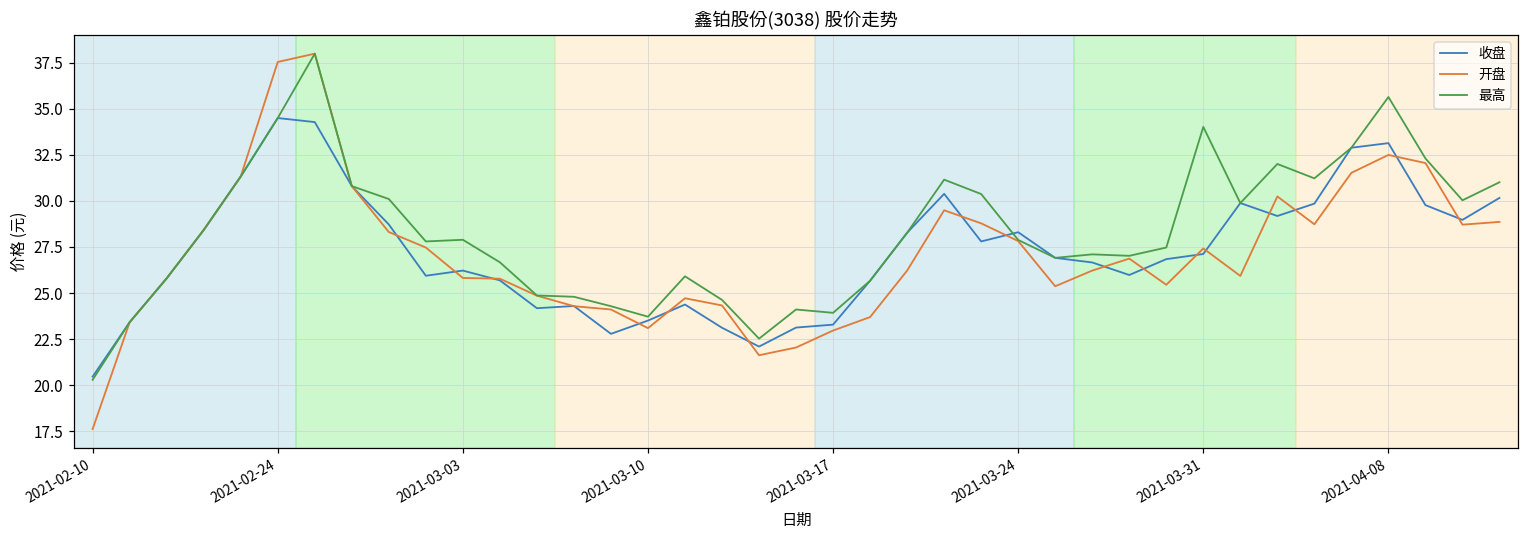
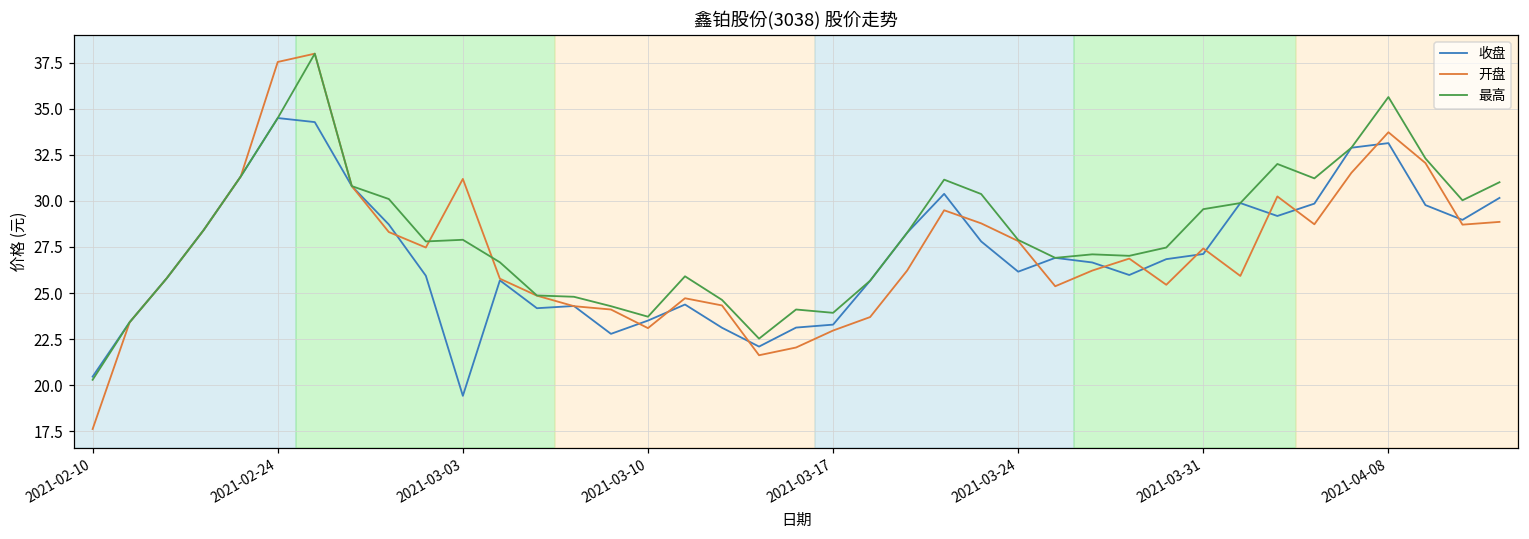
  {
    "收盘": {
      "2021-02-10": 20.5,
-     "2021-03-03": 26.2,
+     "2021-03-03": 19.4,
      "2021-03-10": 23.5,
      "2021-03-17": 23.3,
-     "2021-03-24": 28.3,
+     "2021-03-24": 26.2,
      "2021-03-31": 27.1,
      "2021-04-08": 33.1
    },
    "开盘": {
      "2021-02-10": 17.6,
      "2021-02-24": 37.5,
-     "2021-03-03": 25.8,
+     "2021-03-03": 31.2,
      "2021-03-10": 23.1,
      "2021-03-17": 23.0,
      "2021-03-31": 27.4,
-     "2021-04-08": 32.5
+     "2021-04-08": 33.7
    },
    "最高": {
      "2021-02-10": 20.3,
      "2021-03-03": 27.9,
      "2021-03-10": 23.7,
      "2021-03-17": 23.9,
-     "2021-03-31": 34.0,
+     "2021-03-31": 29.6,
      "2021-04-08": 35.6
    }
  }
